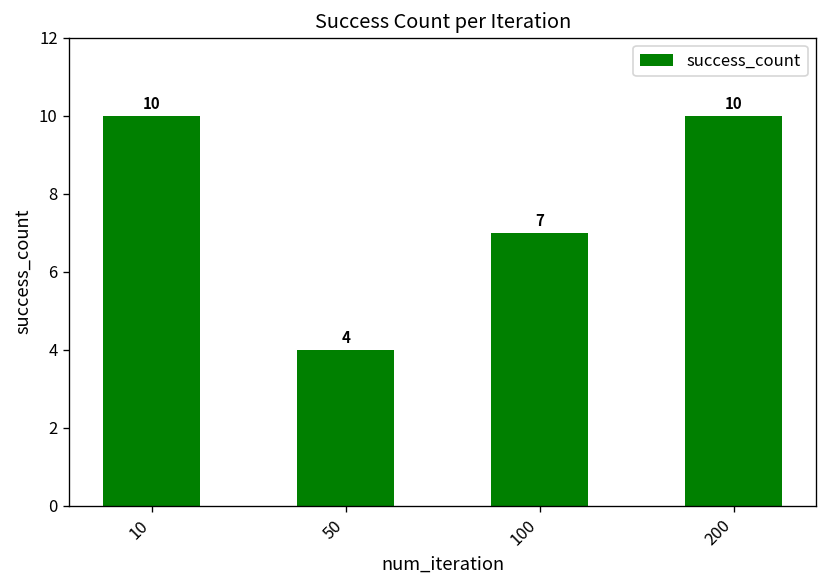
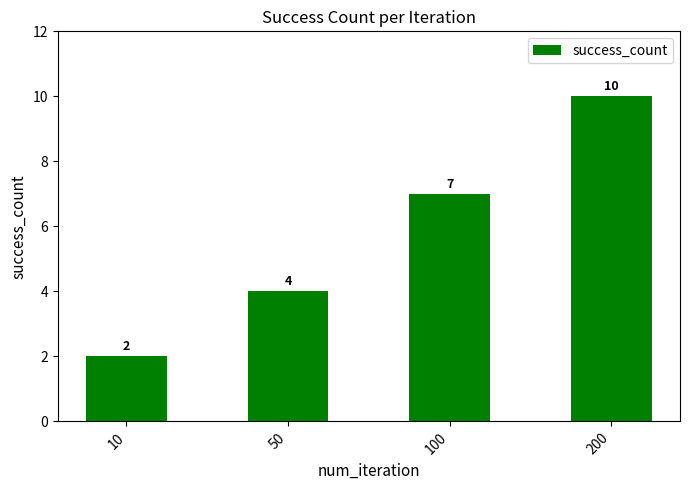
  {
-   "10": 10,
+   "10": 2,
    "50": 4,
    "100": 7,
    "200": 10
  }
